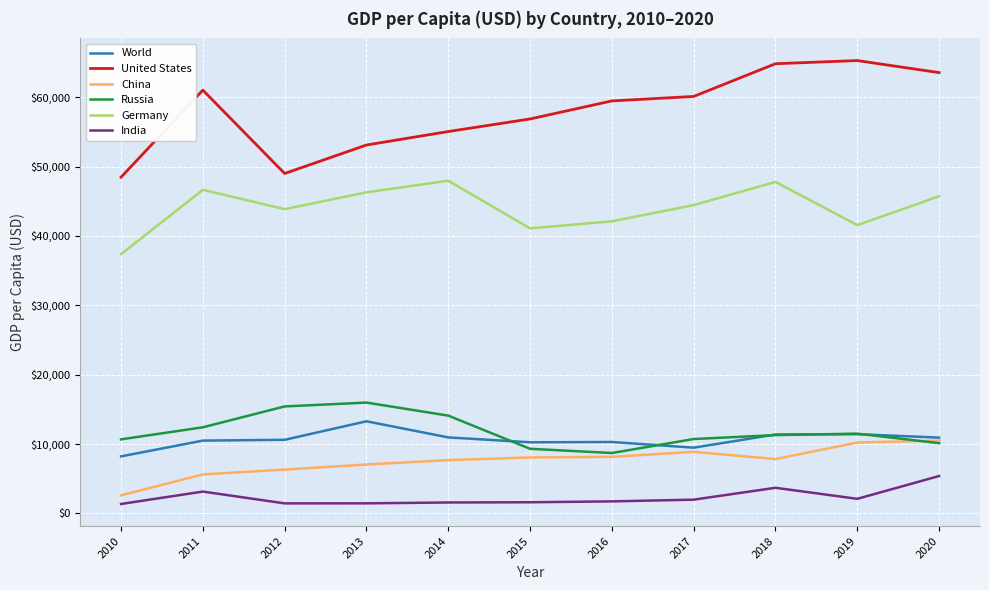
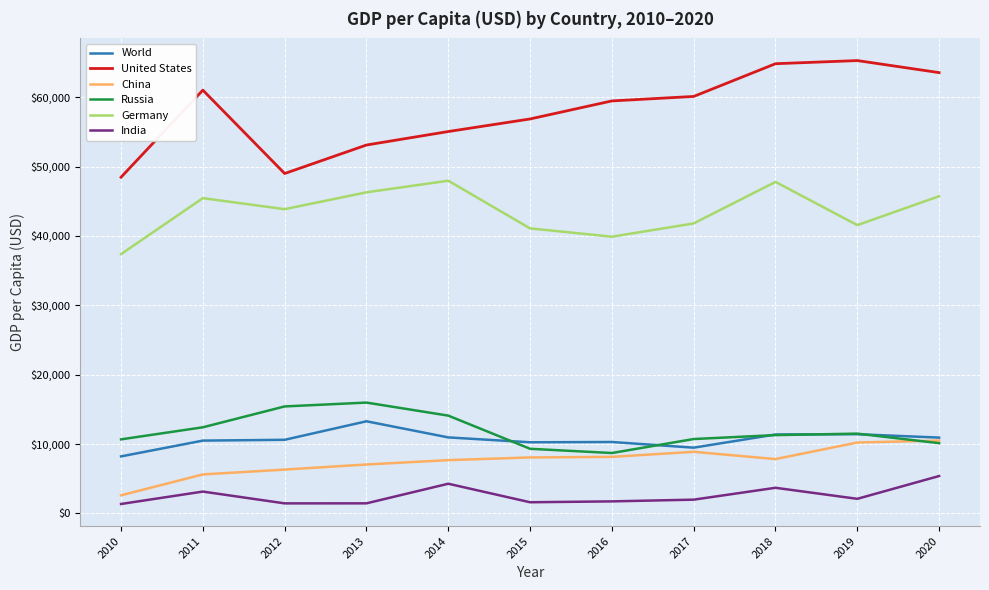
  {
    "World": {
      "2010": "$8,000",
      "2011": "$10,000",
      "2012": "$11,000",
      "2013": "$13,000",
      "2014": "$11,000",
      "2015": "$10,000",
      "2016": "$10,000",
      "2017": "$9,000",
      "2020": "$11,000"
    },
    "United States": {
      "2010": "$48,000",
      "2011": "$61,000",
      "2012": "$49,000",
      "2013": "$53,000",
      "2014": "$55,000",
      "2015": "$57,000",
      "2016": "$59,000",
      "2017": "$60,000",
      "2018": "$65,000",
      "2019": "$65,000",
      "2020": "$64,000"
    },
    "China": {
      "2010": "$3,000",
      "2011": "$6,000",
      "2012": "$6,000",
      "2013": "$7,000",
      "2014": "$8,000",
      "2015": "$8,000",
      "2016": "$8,000",
      "2017": "$9,000",
      "2018": "$8,000",
      "2019": "$10,000",
      "2020": "$11,000"
    },
    "Russia": {
      "2010": "$11,000",
      "2011": "$12,000",
      "2012": "$15,000",
      "2013": "$16,000",
      "2014": "$14,000",
      "2015": "$9,000",
      "2016": "$9,000",
      "2017": "$11,000",
      "2020": "$10,000"
    },
    "Germany": {
      "2010": "$37,000",
-     "2011": "$47,000",
+     "2011": "$45,000",
      "2012": "$44,000",
      "2013": "$46,000",
      "2014": "$48,000",
      "2015": "$41,000",
-     "2016": "$42,000",
-     "2017": "$44,000",
+     "2016": "$40,000",
+     "2017": "$42,000",
      "2018": "$48,000",
      "2019": "$42,000",
      "2020": "$46,000"
    },
    "India": {
      "2010": "$1,000",
      "2011": "$3,000",
      "2012": "$1,000",
      "2013": "$1,000",
-     "2014": "$2,000",
+     "2014": "$4,000",
      "2015": "$2,000",
      "2016": "$2,000",
      "2017": "$2,000",
      "2018": "$4,000",
      "2019": "$2,000",
      "2020": "$5,000"
    }
  }
